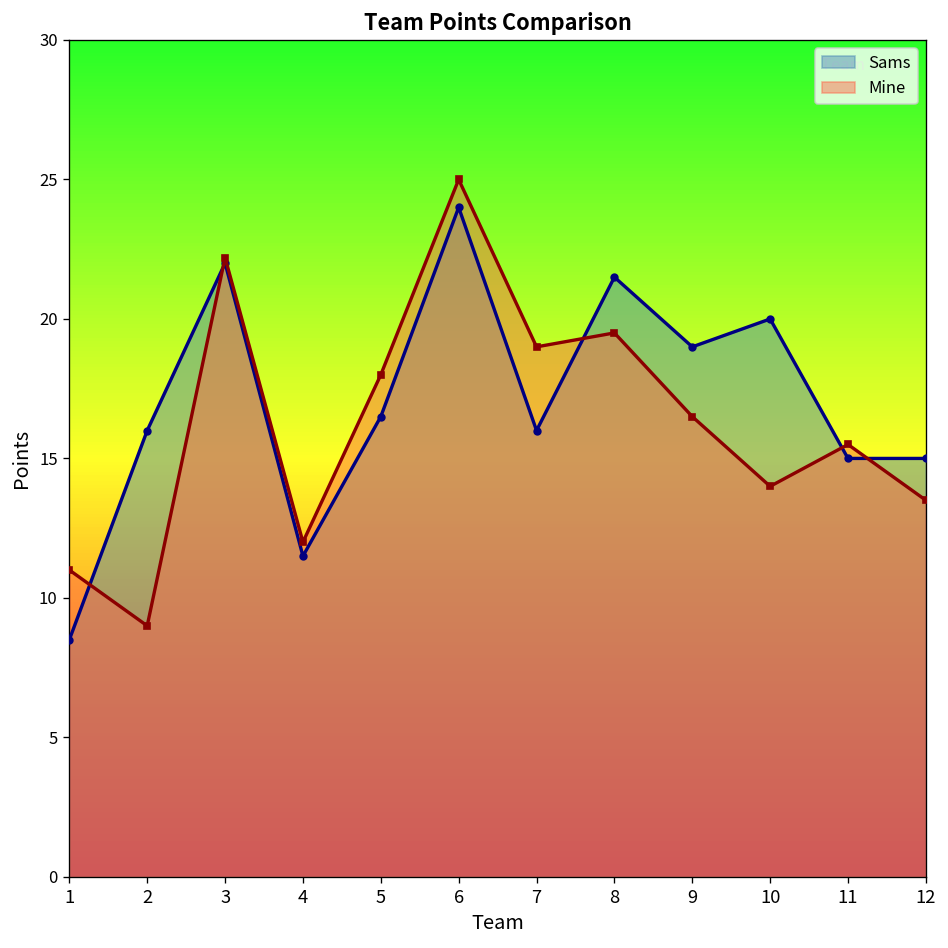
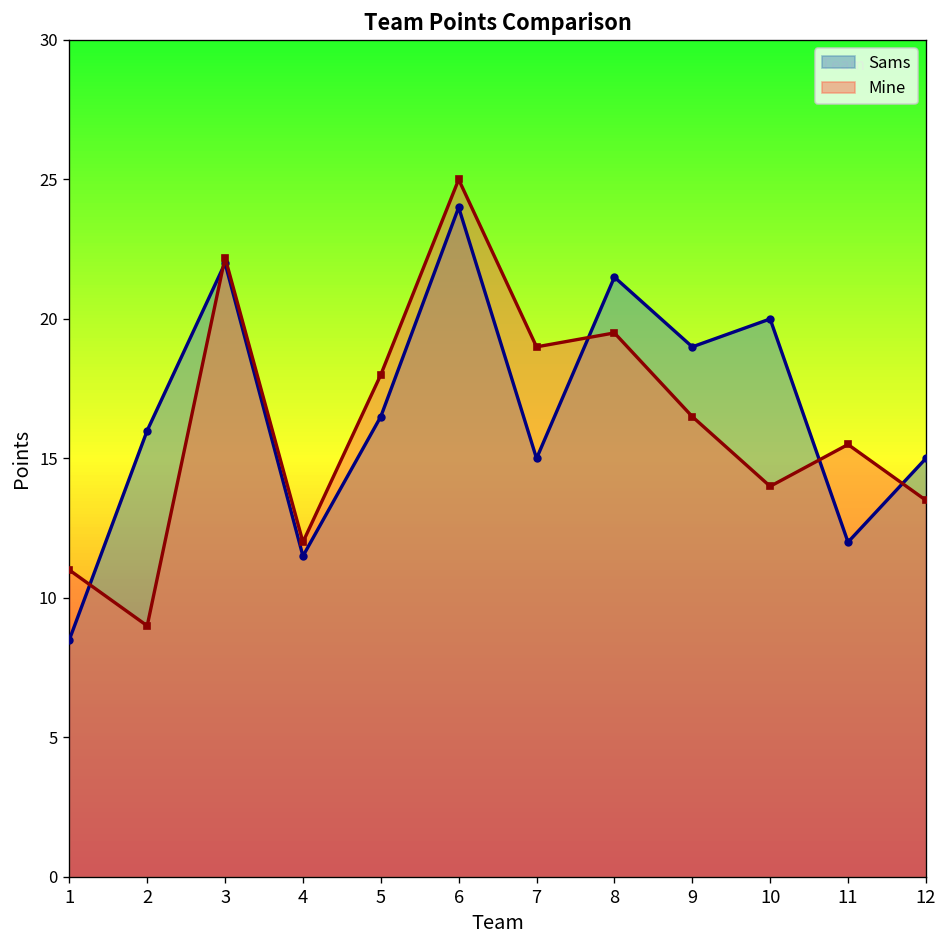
  {
    "Sams": {
      "1": 8.5,
      "2": 16,
      "3": 22,
      "4": 11.5,
      "5": 16.5,
      "6": 24,
-     "7": 16,
+     "7": 15,
      "8": 21.5,
      "9": 19,
      "10": 20,
-     "11": 15,
+     "11": 12,
      "12": 15
    },
    "Mine": {
      "1": 11,
      "2": 9,
      "3": 22.2,
      "4": 12,
      "5": 18,
      "6": 25,
      "7": 19,
      "8": 19.5,
      "9": 16.5,
      "10": 14,
      "11": 15.5,
      "12": 13.5
    }
  }
